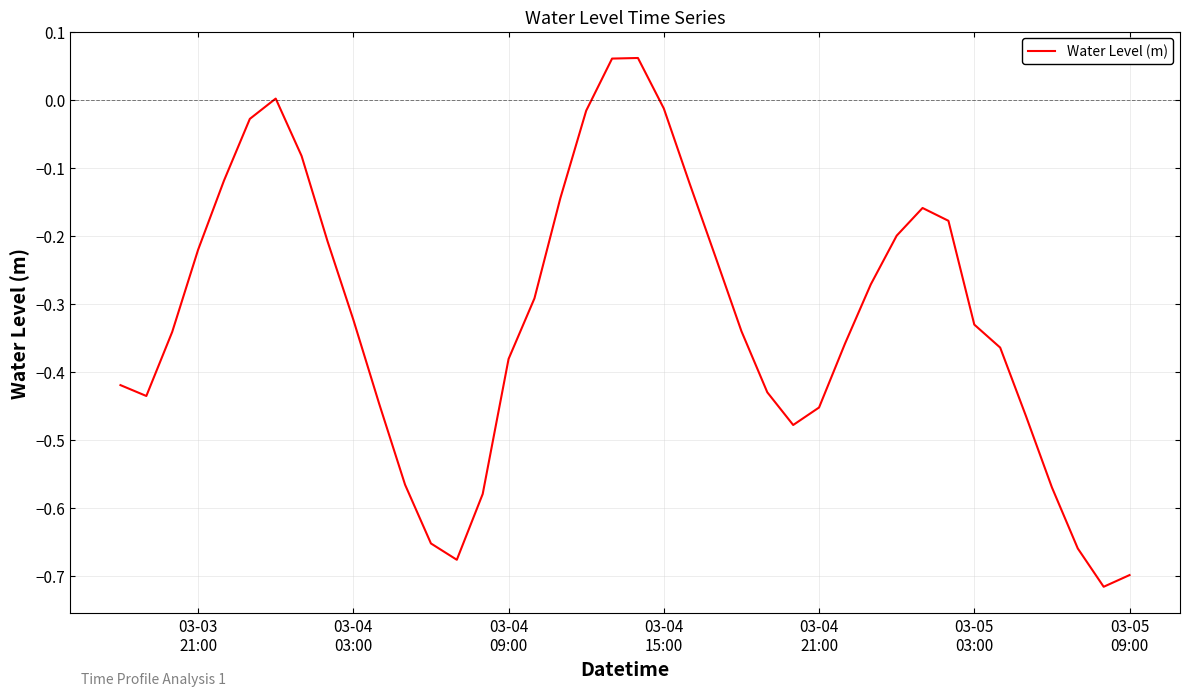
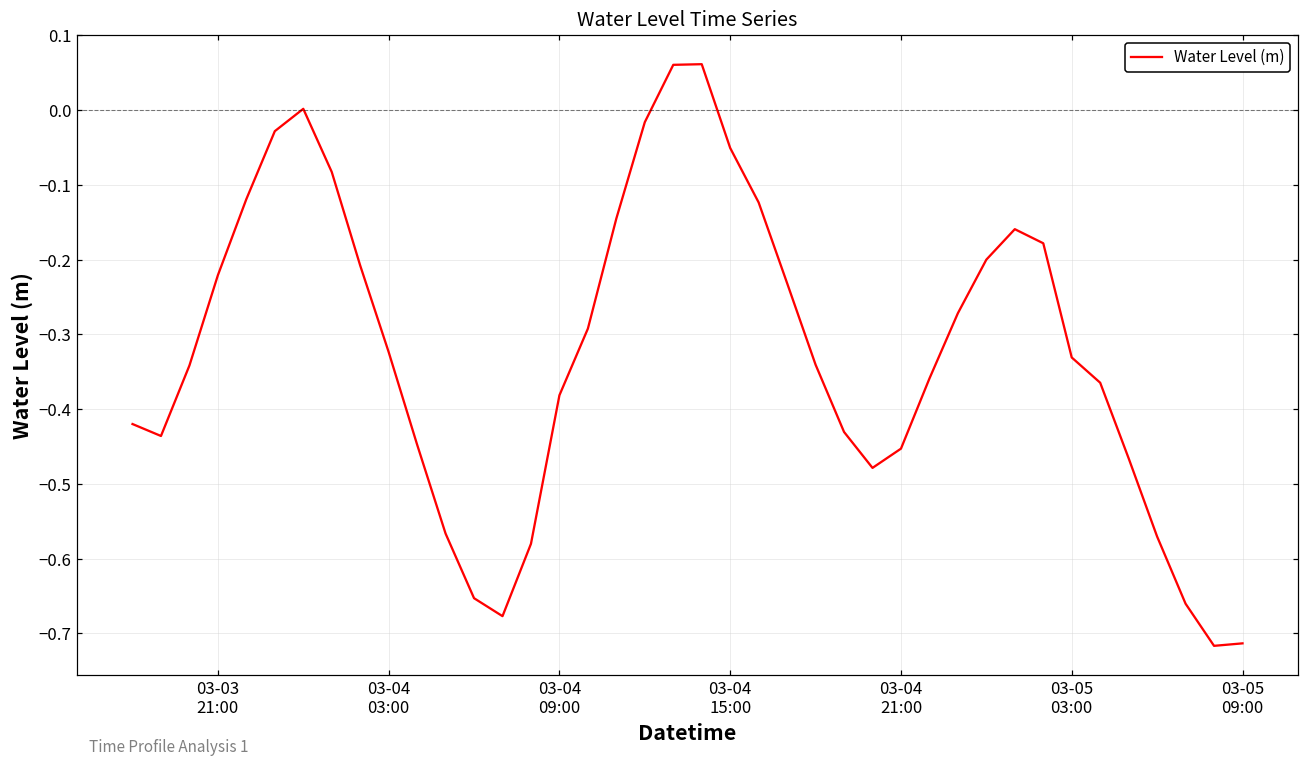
  {
    "03-03 21:00": -0.22,
    "03-04 03:00": -0.32,
    "03-04 09:00": -0.38,
-   "03-04 15:00": -0.01,
+   "03-04 15:00": -0.05,
    "03-04 21:00": -0.45,
    "03-05 03:00": -0.33,
-   "03-05 09:00": -0.70
+   "03-05 09:00": -0.71
  }
